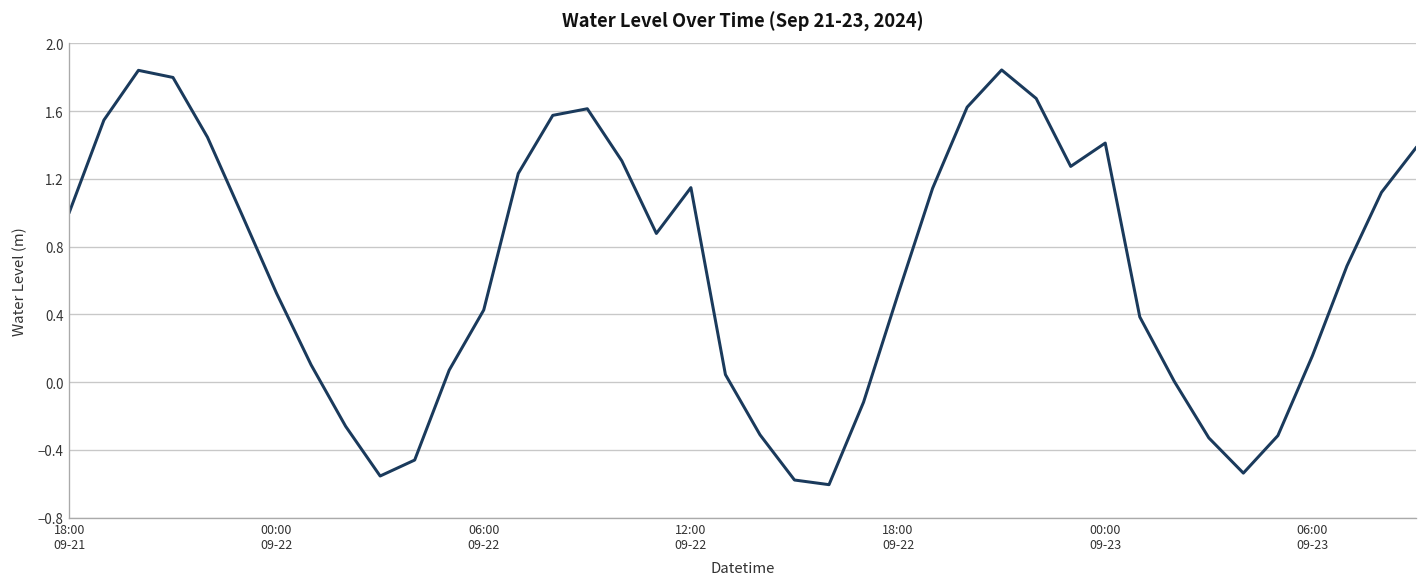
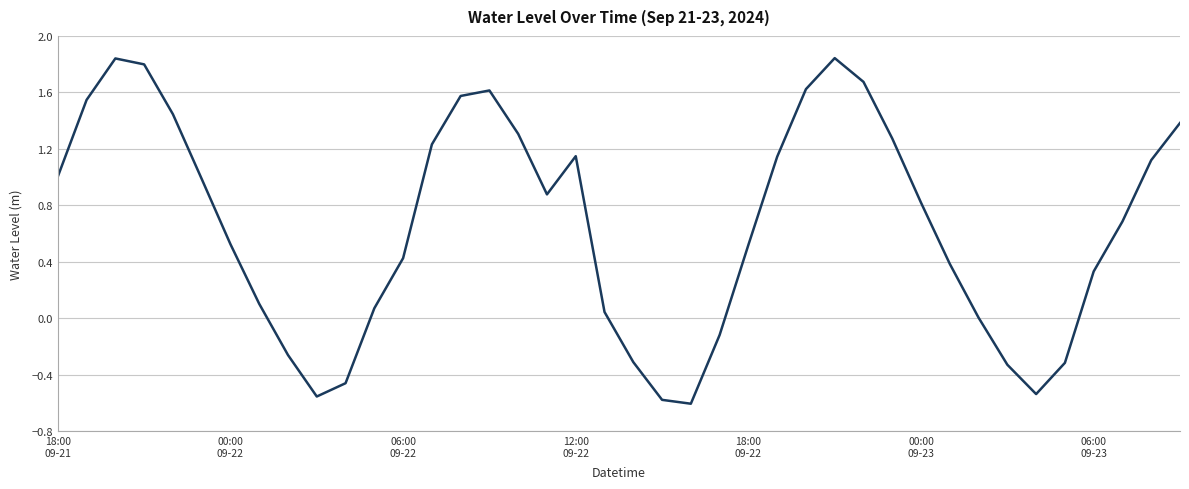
  {
    "18:00 09-21": 1.00,
    "00:00 09-22": 0.52,
    "06:00 09-22": 0.43,
    "12:00 09-22": 1.15,
    "18:00 09-22": 0.52,
-   "00:00 09-23": 1.41,
-   "06:00 09-23": 0.16
+   "00:00 09-23": 0.82,
+   "06:00 09-23": 0.33
  }
